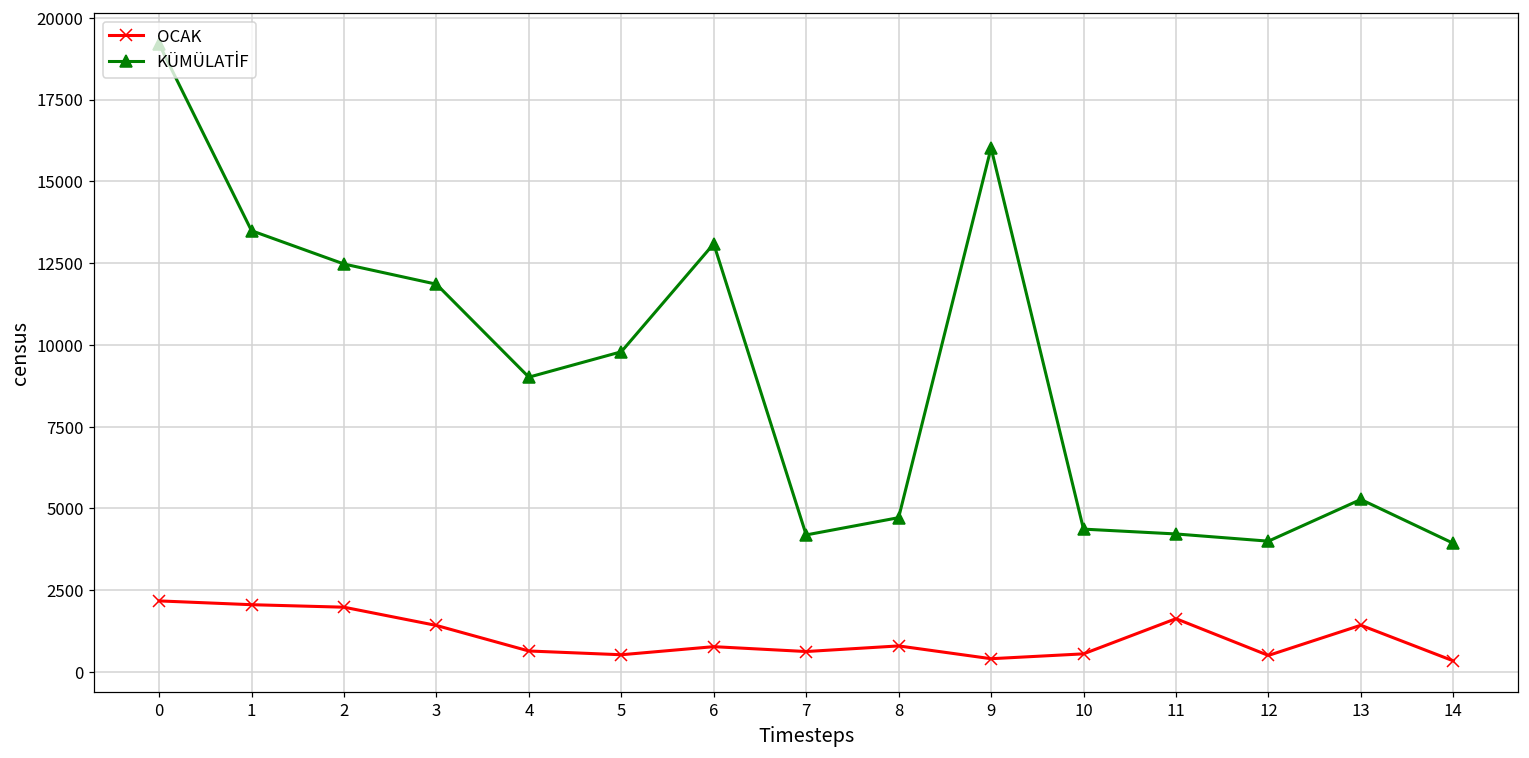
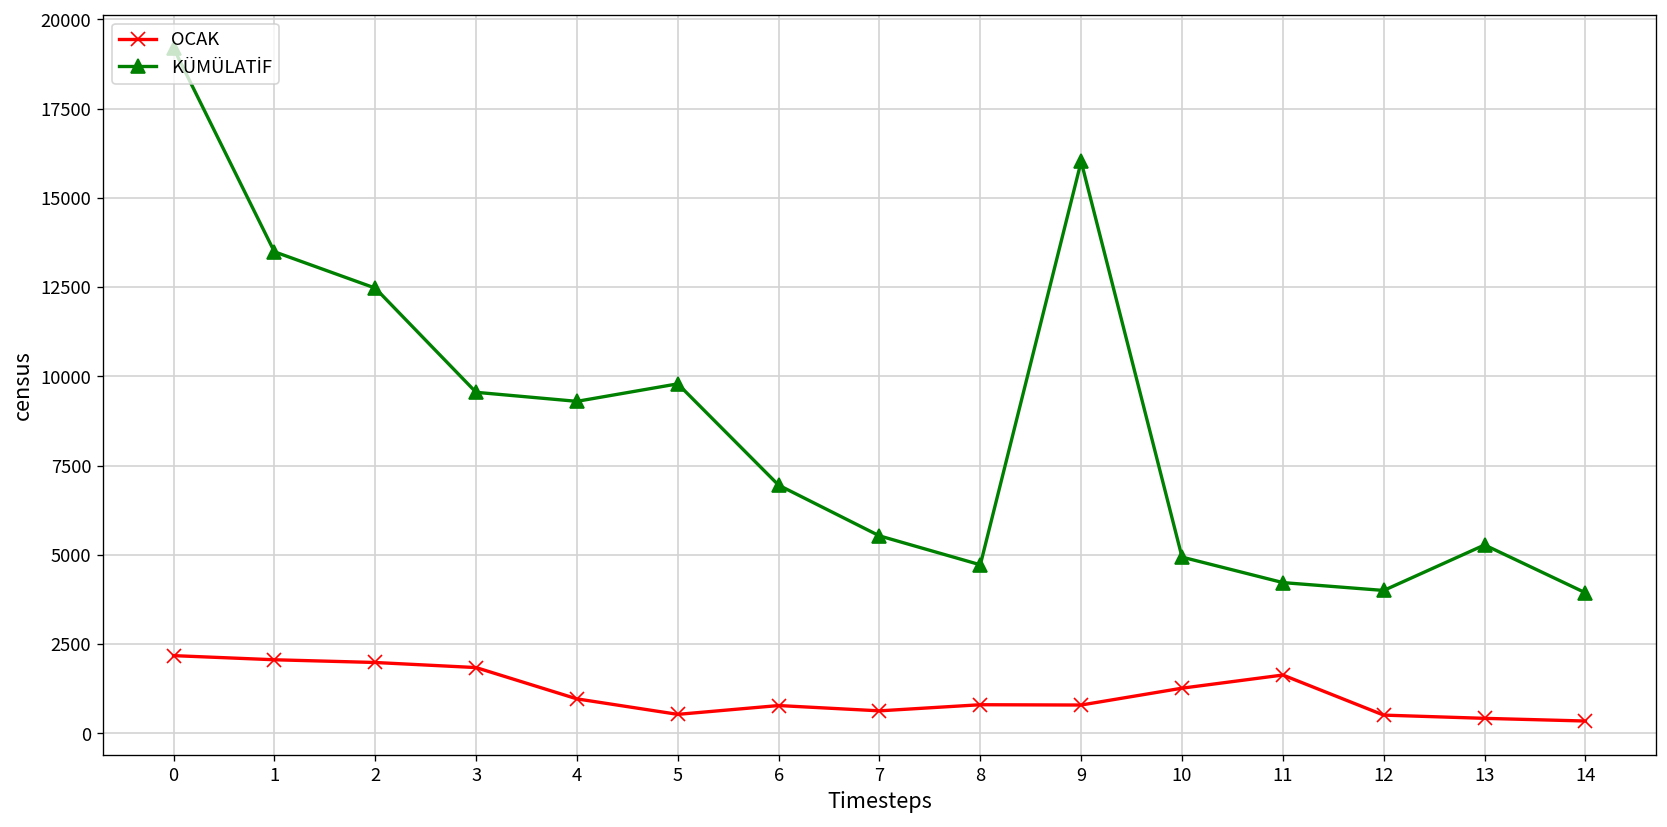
  {
    "OCAK": {
      "0": 2200,
      "1": 2100,
      "2": 2000,
-     "3": 1400,
-     "4": 600,
+     "3": 1800,
+     "4": 1000,
      "5": 500,
      "6": 800,
      "7": 600,
      "8": 800,
-     "9": 400,
-     "10": 600,
+     "9": 800,
+     "10": 1300,
      "11": 1600,
      "12": 500,
-     "13": 1400,
+     "13": 400,
      "14": 300
    },
    "KÜMÜLATİF": {
      "1": 13500,
      "2": 12500,
-     "3": 11900,
-     "4": 9000,
+     "3": 9600,
+     "4": 9300,
      "5": 9800,
-     "6": 13100,
-     "7": 4200,
+     "6": 6900,
+     "7": 5500,
      "8": 4700,
      "9": 16000,
-     "10": 4400,
+     "10": 4900,
      "11": 4200,
      "12": 4000,
      "13": 5300,
      "14": 3900
    }
  }
